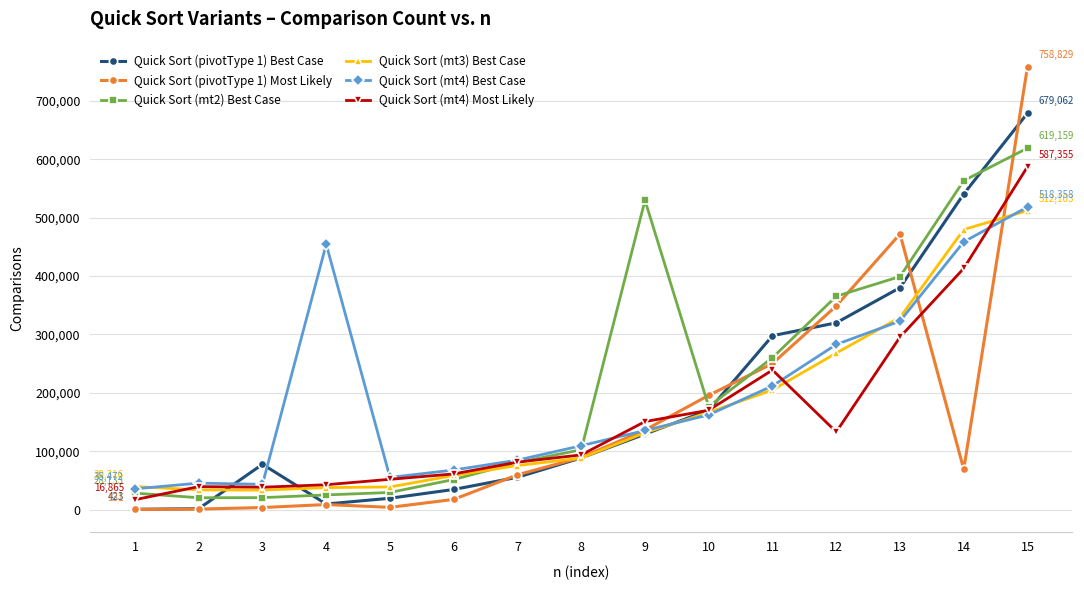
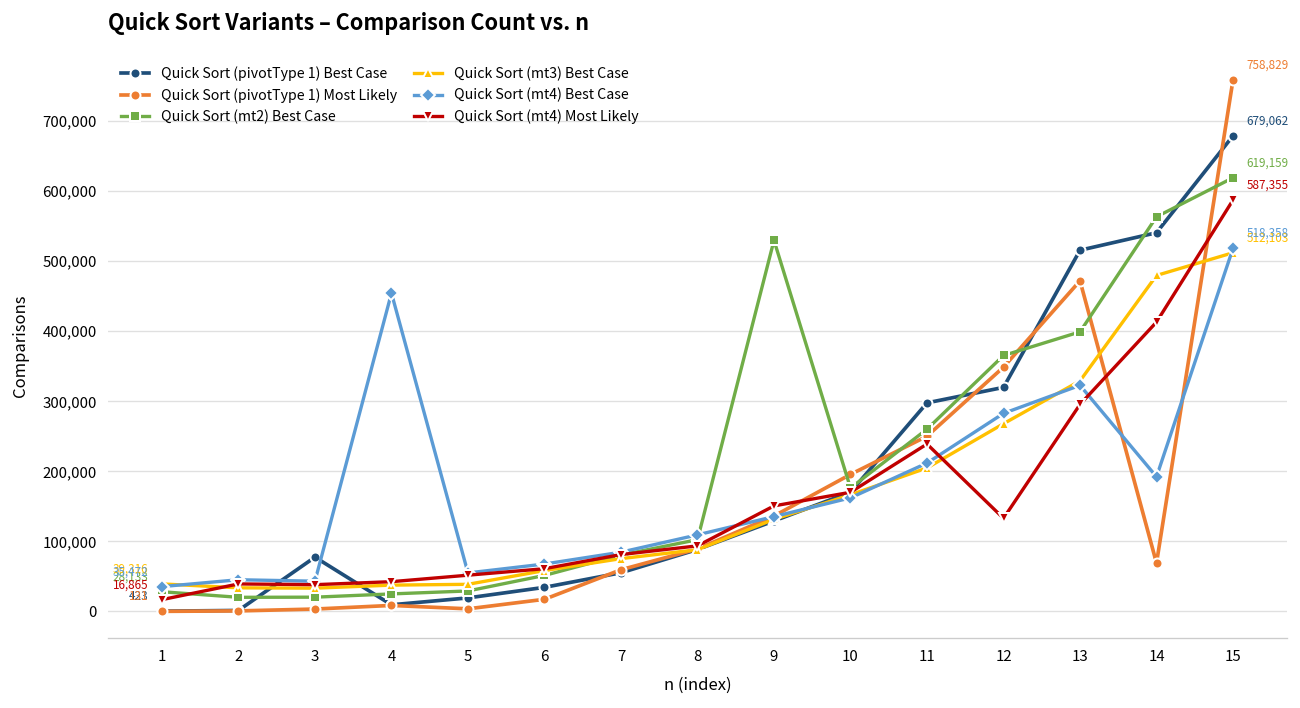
  {
    "Quick Sort (pivotType 1) Best Case": {
      "3": "80,000",
      "5": "20,000",
      "6": "30,000",
      "11": "300,000",
      "12": "320,000",
-     "13": "380,000",
+     "13": "520,000",
      "14": "540,000"
    },
    "Quick Sort (pivotType 1) Most Likely": {
      "15": "758,829"
    },
    "Quick Sort (mt2) Best Case": {
      "15": "619,159"
    },
    "Quick Sort (mt3) Best Case": {
      "2": "30,000",
      "3": "30,000",
      "4": "40,000",
      "5": "40,000",
      "7": "80,000",
      "11": "200,000",
      "12": "270,000",
      "13": "330,000",
      "14": "480,000"
    },
    "Quick Sort (mt4) Best Case": {
      "2": "50,000",
      "3": "40,000",
      "4": "450,000",
      "6": "70,000",
      "8": "110,000",
      "10": "160,000",
      "11": "210,000",
      "12": "280,000",
      "13": "320,000",
-     "14": "460,000"
+     "14": "190,000"
    },
    "Quick Sort (mt4) Most Likely": {
      "15": "587,355"
    }
  }
